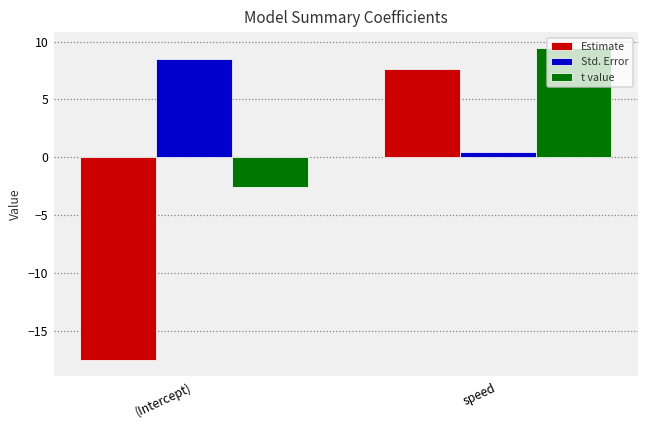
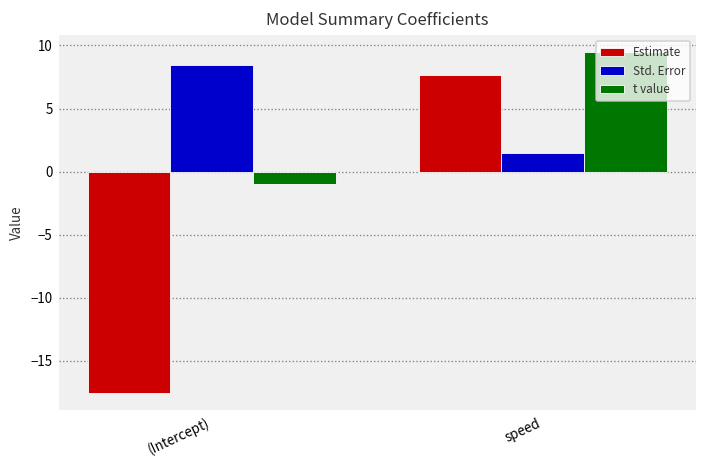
  {
    "Estimate": {
      "(Intercept)": -17.6,
      "speed": 7.6
    },
    "Std. Error": {
      "(Intercept)": 8.5,
-     "speed": 0.4
+     "speed": 1.4
    },
    "t value": {
-     "(Intercept)": -2.6
+     "(Intercept)": -1.0
    }
  }
